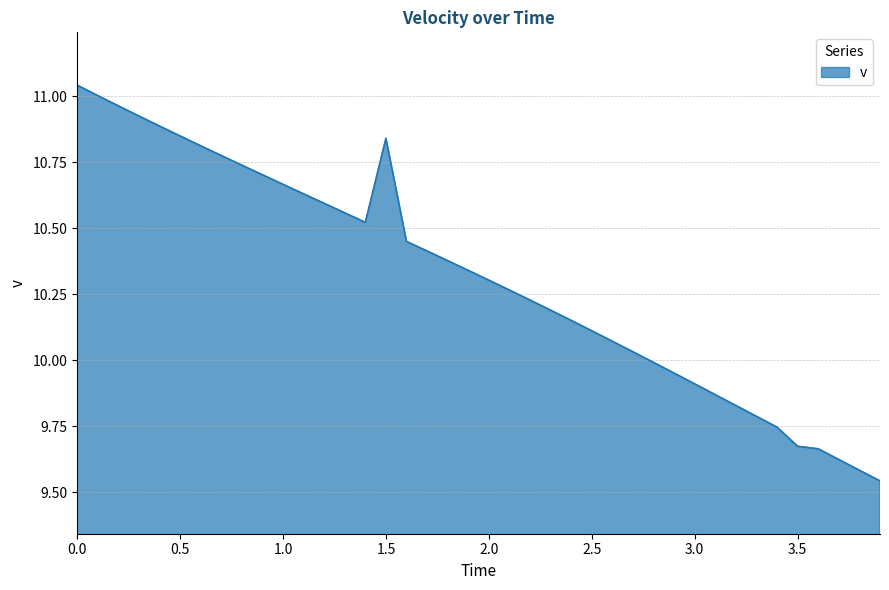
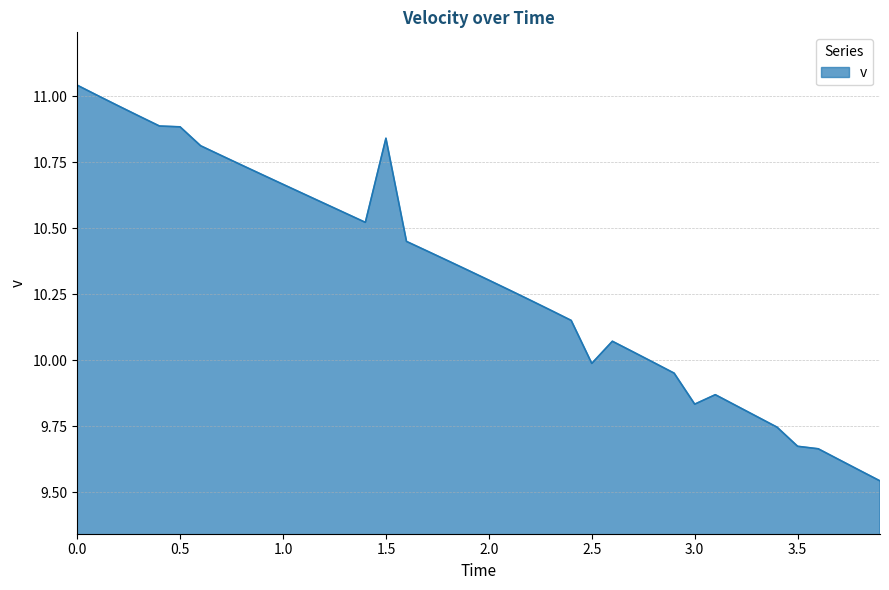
  {
    "0.0": 11.04,
-   "0.5": 10.85,
+   "0.5": 10.88,
    "1.0": 10.67,
    "1.5": 10.84,
    "2.0": 10.30,
-   "2.5": 10.11,
-   "3.0": 9.91,
+   "2.5": 9.99,
+   "3.0": 9.83,
    "3.5": 9.67
  }
